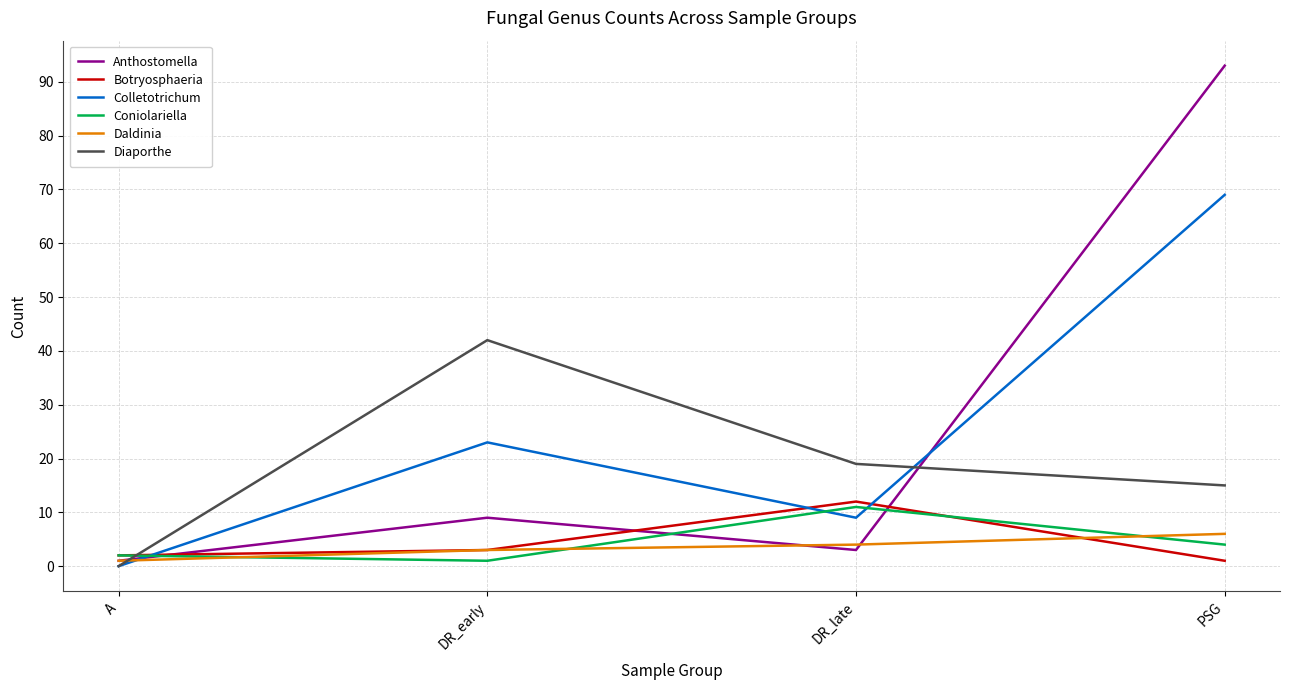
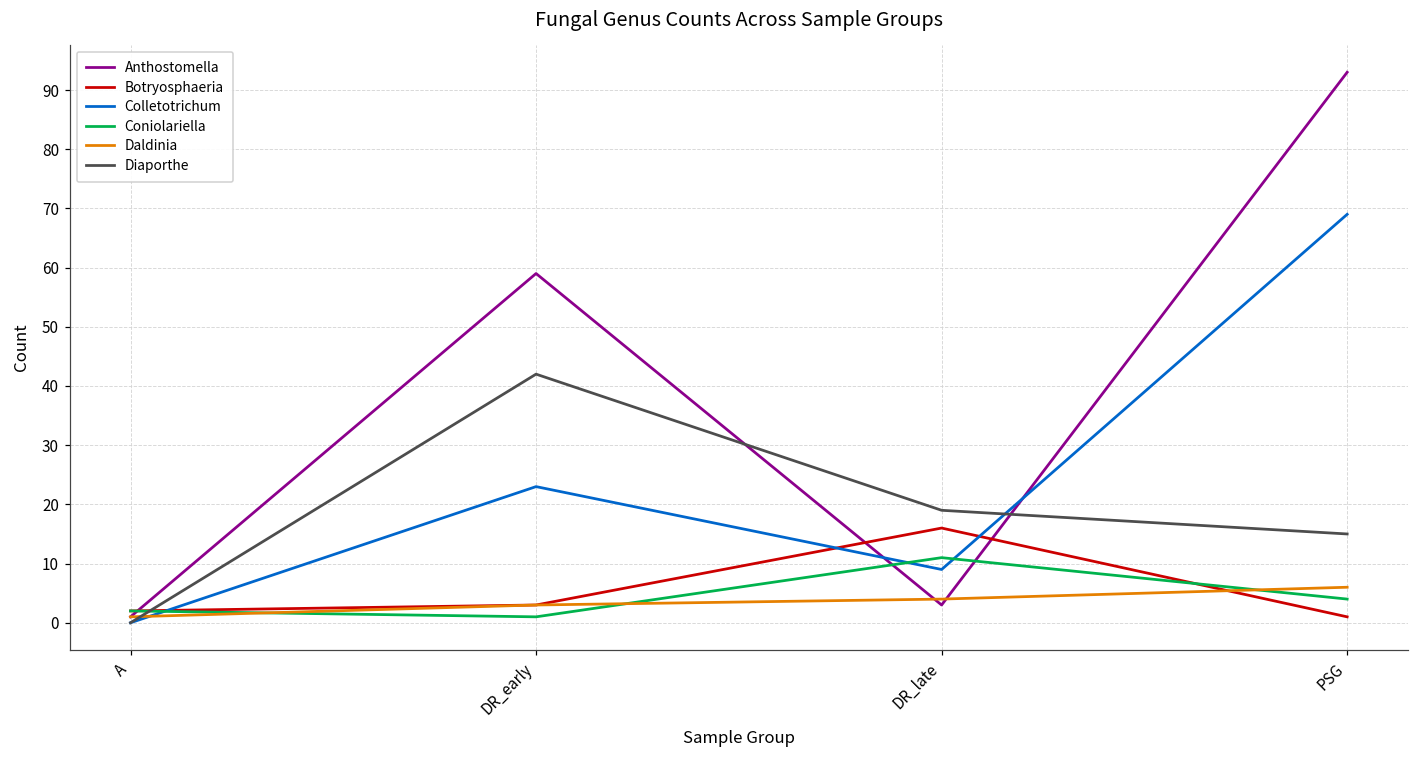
  {
    "Anthostomella": {
-     "DR_early": 9,
+     "DR_early": 59,
      "DR_late": 3,
      "PSG": 93
    },
    "Botryosphaeria": {
-     "DR_late": 12,
+     "DR_late": 16,
      "PSG": 1
    },
    "Colletotrichum": {
      "DR_early": 23,
      "DR_late": 9,
      "PSG": 69
    },
    "Coniolariella": {
      "DR_early": 1,
      "DR_late": 11,
      "PSG": 4
    },
    "Daldinia": {
      "DR_late": 4,
      "PSG": 6
    },
    "Diaporthe": {
      "DR_early": 42,
      "DR_late": 19,
      "PSG": 15
    }
  }
